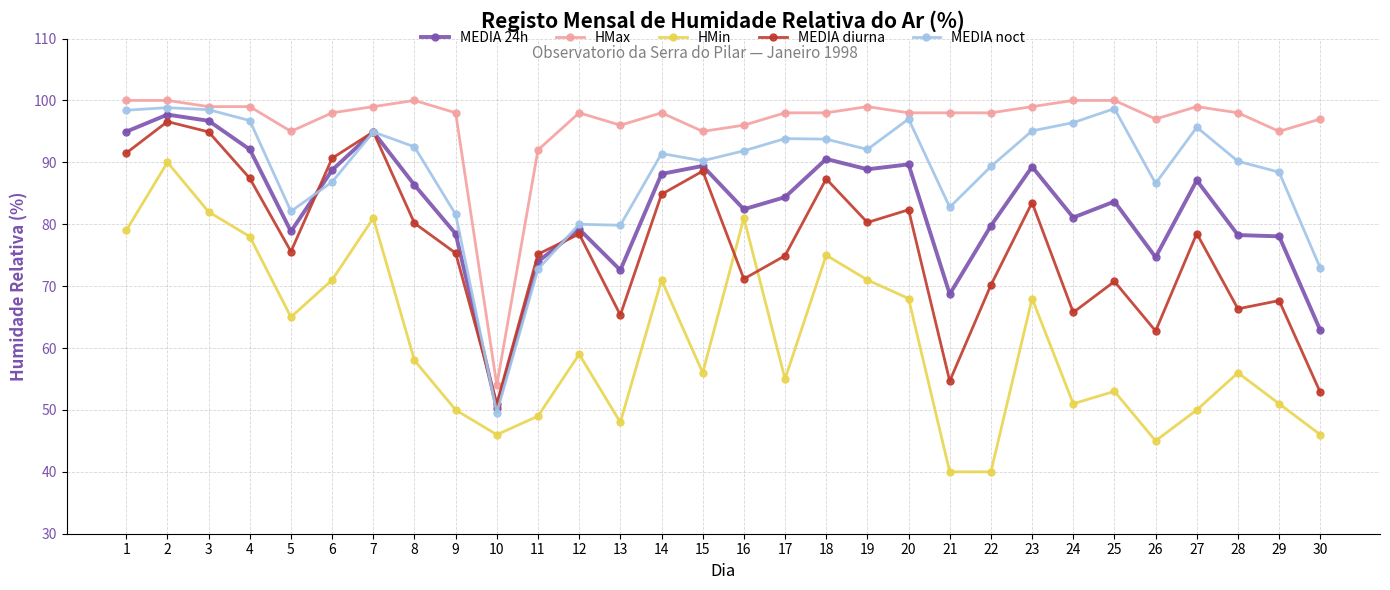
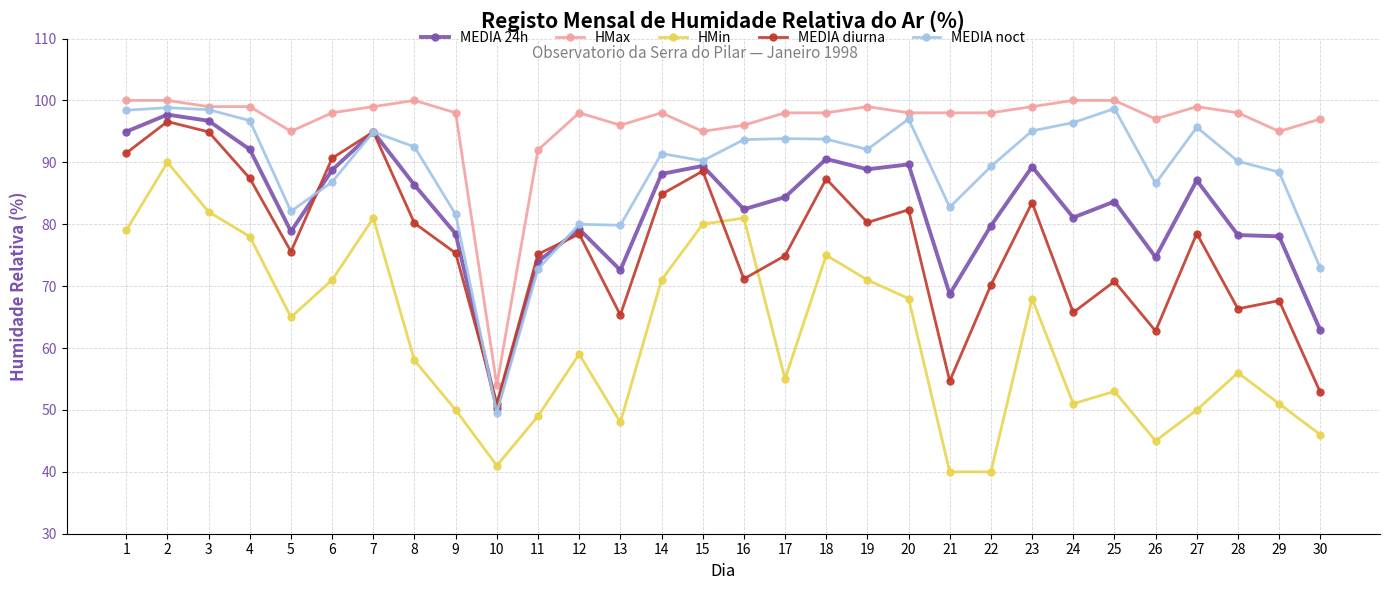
  {
    "MEDIA 24h": {
      "1": 95,
      "2": 98,
      "3": 97,
      "4": 92,
      "5": 79,
      "6": 89,
      "8": 86,
      "9": 78,
      "10": 50,
      "11": 74,
      "12": 79,
      "13": 73,
      "14": 88,
      "15": 89,
      "16": 82,
      "17": 84,
      "18": 91,
      "19": 89,
      "20": 90,
      "21": 69,
      "22": 80,
      "23": 89,
      "24": 81,
      "25": 84,
      "26": 75,
      "27": 87,
      "28": 78,
      "29": 78,
      "30": 63
    },
    "HMax": {
      "1": 100,
      "2": 100,
      "3": 99,
      "4": 99,
      "5": 95,
      "6": 98,
      "7": 99,
      "8": 100,
      "9": 98,
      "10": 54,
      "11": 92,
      "12": 98,
      "13": 96,
      "14": 98,
      "15": 95,
      "16": 96,
      "17": 98,
      "18": 98,
      "19": 99,
      "20": 98,
      "21": 98,
      "22": 98,
      "23": 99,
      "24": 100,
      "25": 100,
      "26": 97,
      "27": 99,
      "28": 98,
      "29": 95,
      "30": 97
    },
    "HMin": {
      "1": 79,
      "2": 90,
      "3": 82,
      "4": 78,
      "5": 65,
      "6": 71,
      "7": 81,
      "8": 58,
      "9": 50,
-     "10": 46,
+     "10": 41,
      "11": 49,
      "12": 59,
      "13": 48,
      "14": 71,
-     "15": 56,
+     "15": 80,
      "16": 81,
      "17": 55,
      "18": 75,
      "19": 71,
      "20": 68,
      "21": 40,
      "22": 40,
      "23": 68,
      "24": 51,
      "25": 53,
      "26": 45,
      "27": 50,
      "28": 56,
      "29": 51,
      "30": 46
    },
    "MEDIA diurna": {
      "1": 92,
      "2": 97,
      "3": 95,
      "4": 87,
      "5": 76,
      "6": 91,
      "8": 80,
      "9": 75,
      "10": 51,
      "11": 75,
      "12": 78,
      "13": 65,
      "14": 85,
      "15": 89,
      "16": 71,
      "17": 75,
      "18": 87,
      "19": 80,
      "20": 82,
      "21": 55,
      "22": 70,
      "23": 84,
      "24": 66,
      "25": 71,
      "26": 63,
      "27": 79,
      "28": 66,
      "29": 68,
      "30": 53
    },
    "MEDIA noct": {
      "1": 98,
      "2": 99,
      "3": 99,
      "4": 97,
      "5": 82,
      "6": 87,
      "8": 93,
      "9": 82,
      "10": 50,
      "11": 73,
      "12": 80,
      "13": 80,
      "14": 91,
      "15": 90,
-     "16": 92,
+     "16": 94,
      "17": 94,
      "18": 94,
      "19": 92,
      "20": 97,
      "21": 83,
      "22": 89,
      "23": 95,
      "24": 96,
      "25": 99,
      "26": 87,
      "27": 96,
      "28": 90,
      "29": 88,
      "30": 73
    }
  }
